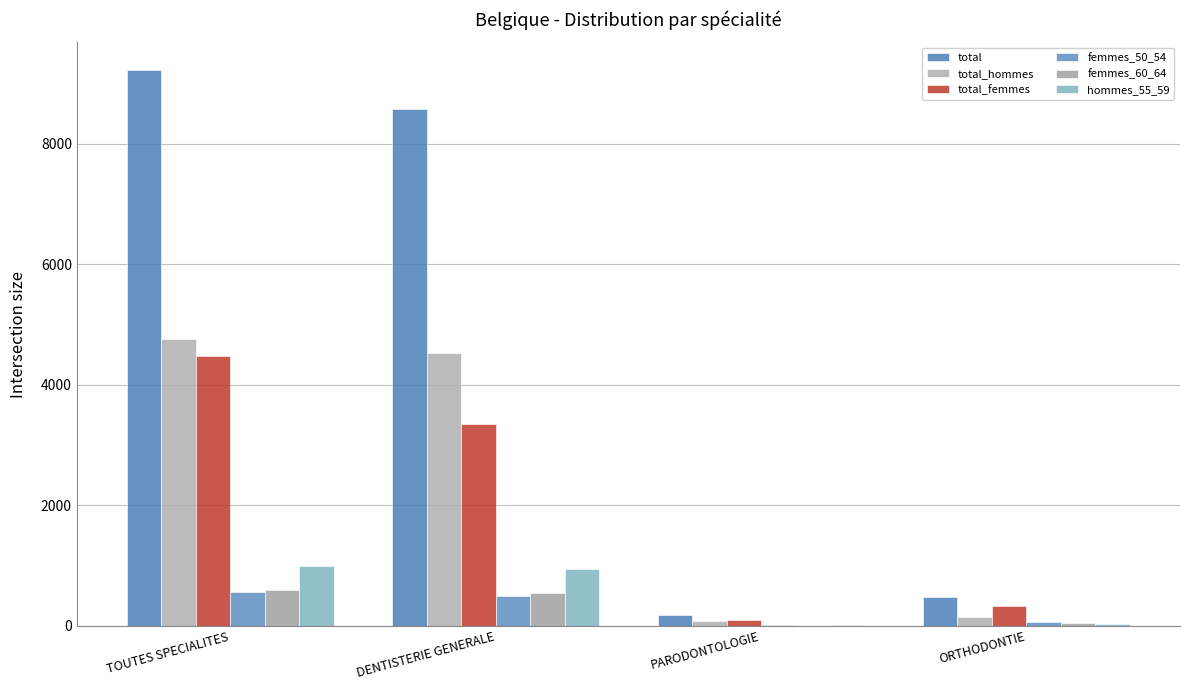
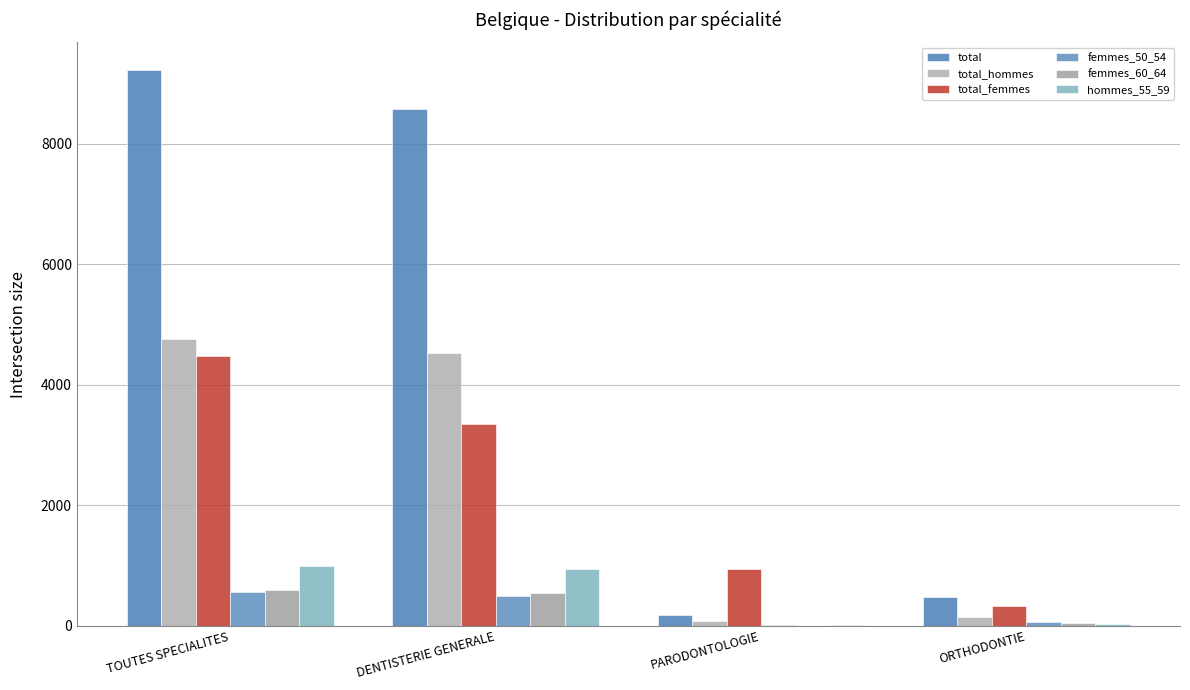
  {
    "total_femmes": {
      "TOUTES SPECIALITES": 4500,
      "DENTISTERIE GENERALE": 3300,
-     "PARODONTOLOGIE": 100,
+     "PARODONTOLOGIE": 900,
      "ORTHODONTIE": 300
    }
  }
